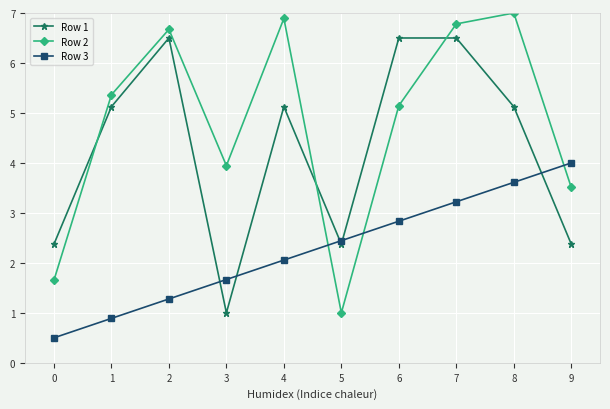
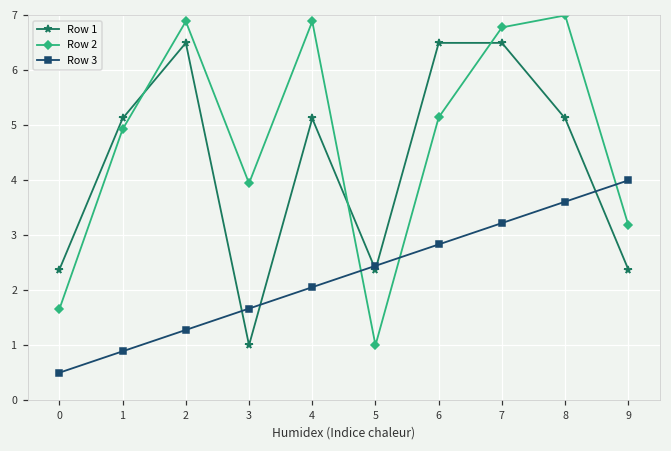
  {
    "Row 2": {
      "0": 1.7,
-     "1": 5.4,
-     "2": 6.7,
+     "1": 4.9,
+     "2": 6.9,
      "3": 3.9,
      "4": 6.9,
      "5": 1.0,
      "6": 5.1,
      "7": 6.8,
      "8": 7.0,
-     "9": 3.5
+     "9": 3.2
    }
  }
